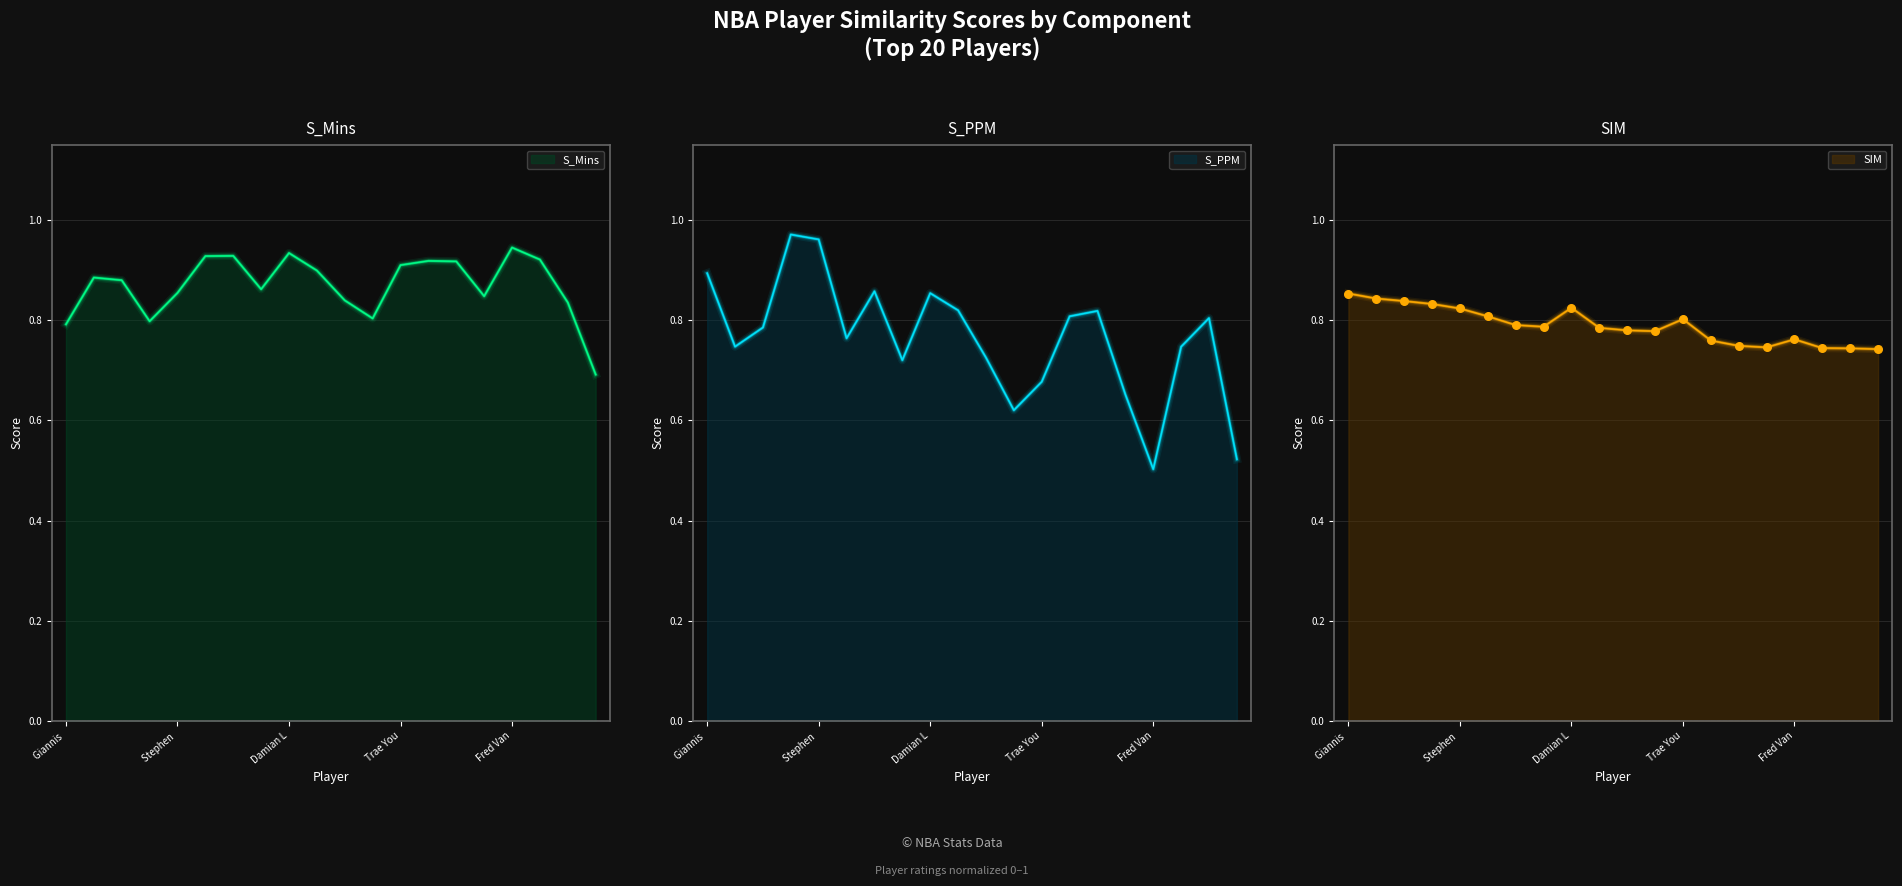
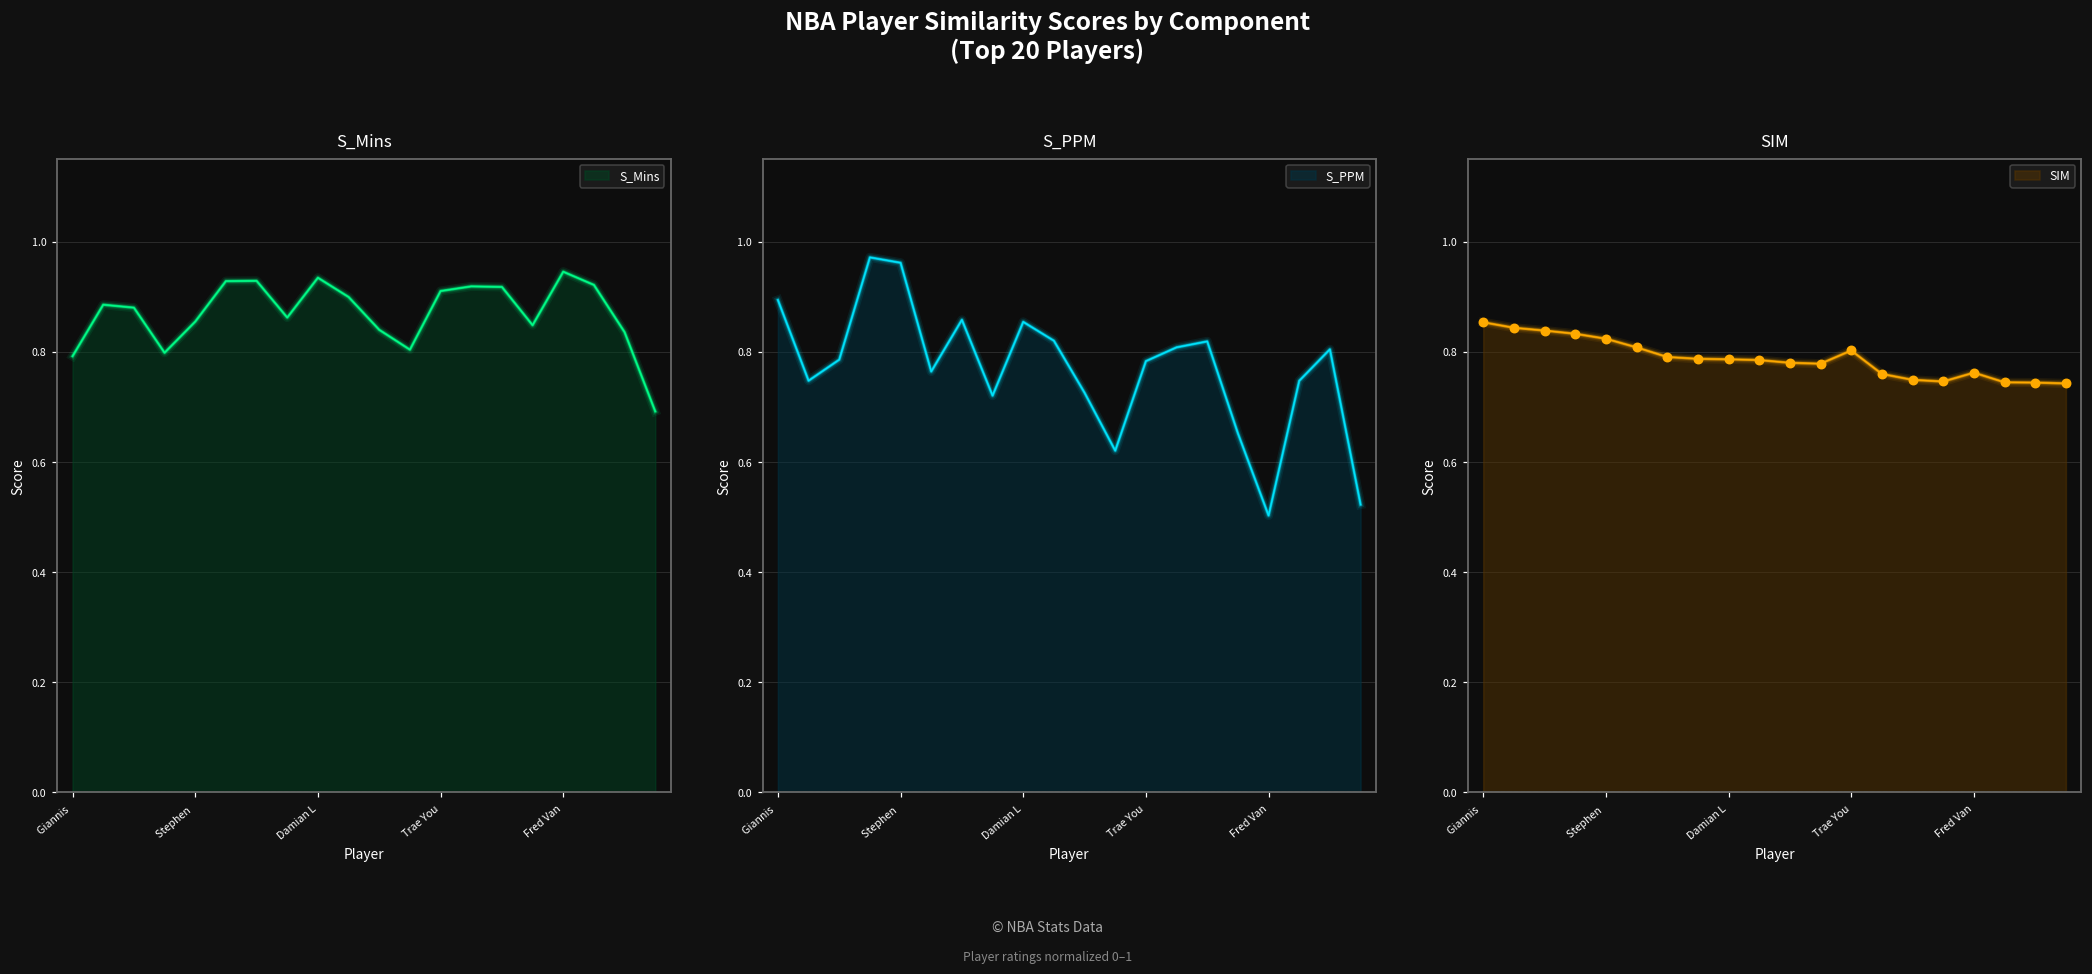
  {
    "S_Mins": {
      "Giannis": 0.79,
      "Stephen": 0.85,
      "Damian L": 0.93,
      "Trae You": 0.91,
      "Fred Van": 0.95
    },
    "S_PPM": {
      "Giannis": 0.89,
      "Stephen": 0.96,
      "Damian L": 0.85,
-     "Trae You": 0.68,
+     "Trae You": 0.78,
      "Fred Van": 0.50
    },
    "SIM": {
      "Giannis": 0.85,
      "Stephen": 0.82,
-     "Damian L": 0.83,
+     "Damian L": 0.79,
      "Trae You": 0.80,
      "Fred Van": 0.76
    }
  }
